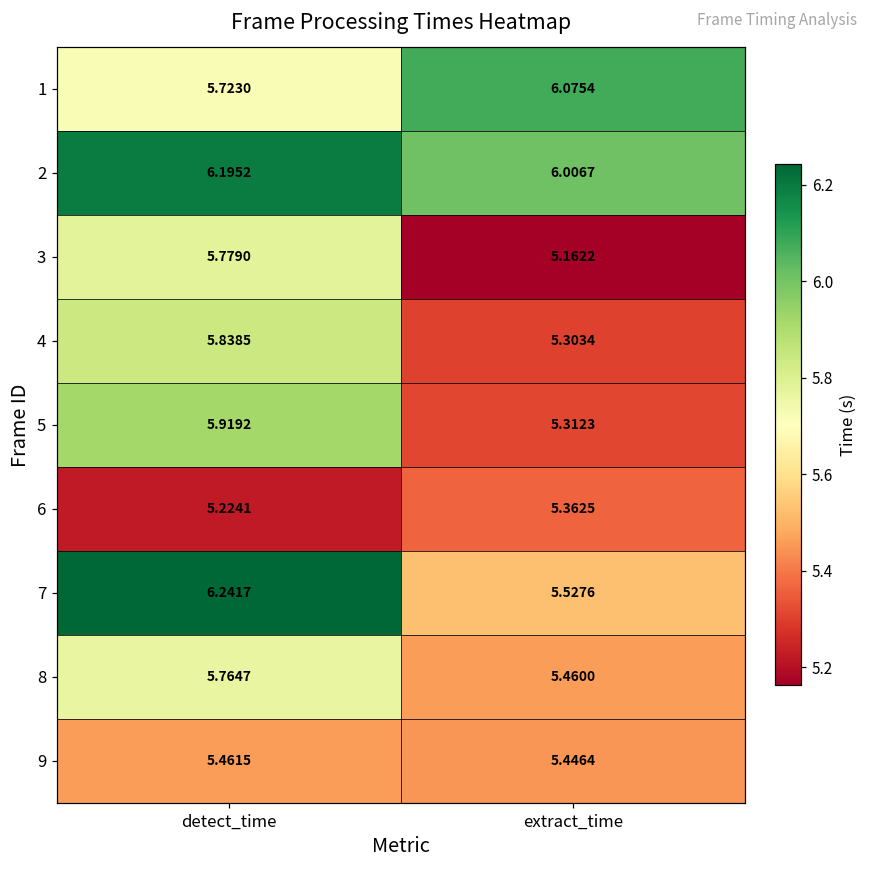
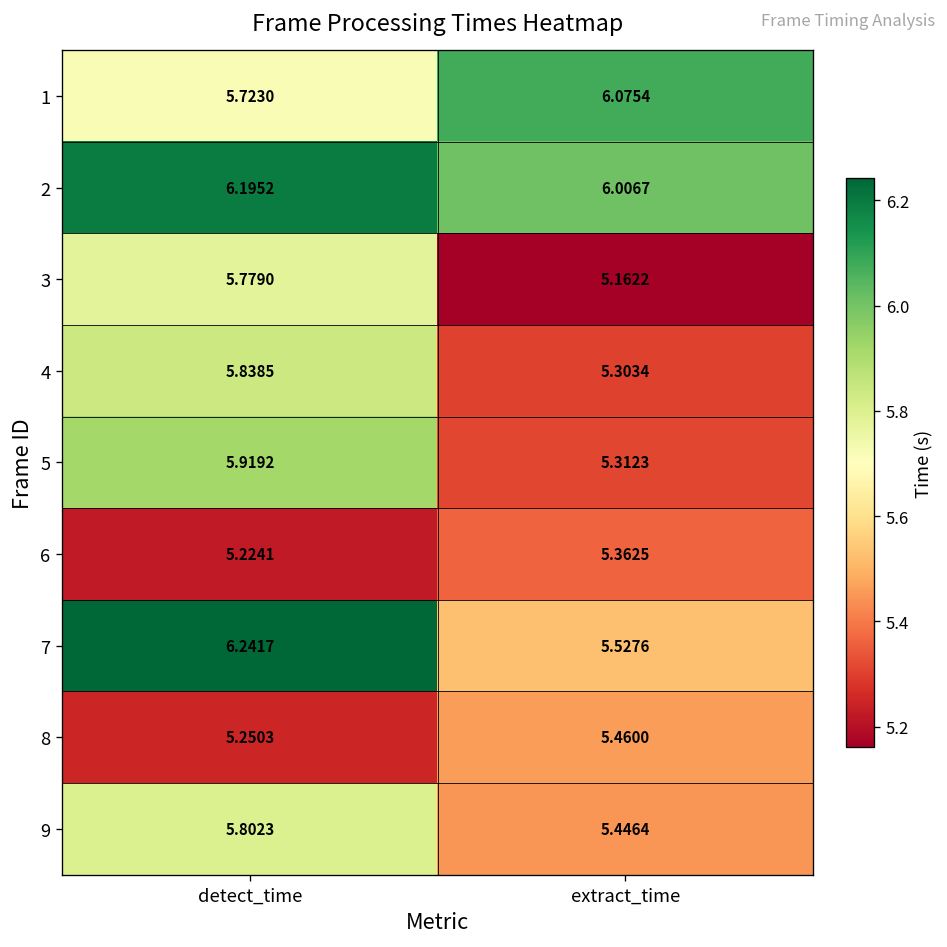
  {
    "1": {
      "detect_time": 5.7230,
      "extract_time": 6.0754
    },
    "2": {
      "detect_time": 6.1952,
      "extract_time": 6.0067
    },
    "3": {
      "detect_time": 5.7790,
      "extract_time": 5.1622
    },
    "4": {
      "detect_time": 5.8385,
      "extract_time": 5.3034
    },
    "5": {
      "detect_time": 5.9192,
      "extract_time": 5.3123
    },
    "6": {
      "detect_time": 5.2241,
      "extract_time": 5.3625
    },
    "7": {
      "detect_time": 6.2417,
      "extract_time": 5.5276
    },
    "8": {
-     "detect_time": 5.7647,
+     "detect_time": 5.2503,
      "extract_time": 5.4600
    },
    "9": {
-     "detect_time": 5.4615,
+     "detect_time": 5.8023,
      "extract_time": 5.4464
    }
  }
